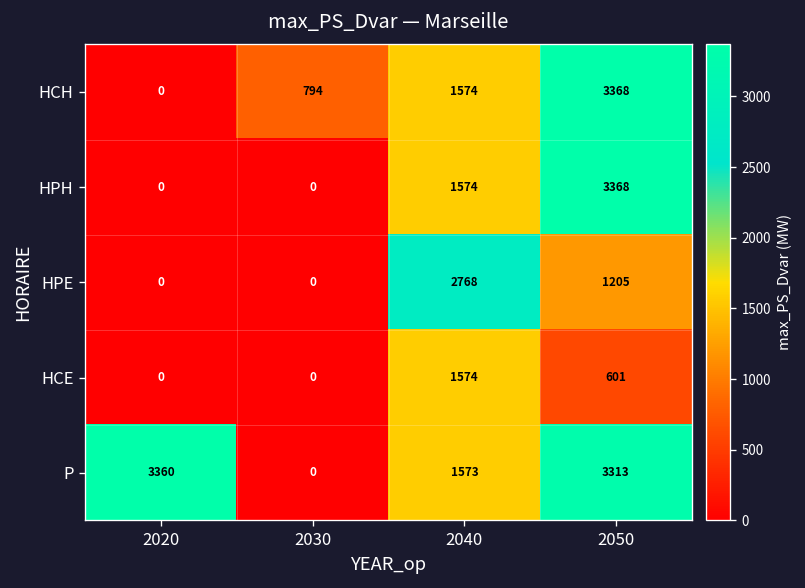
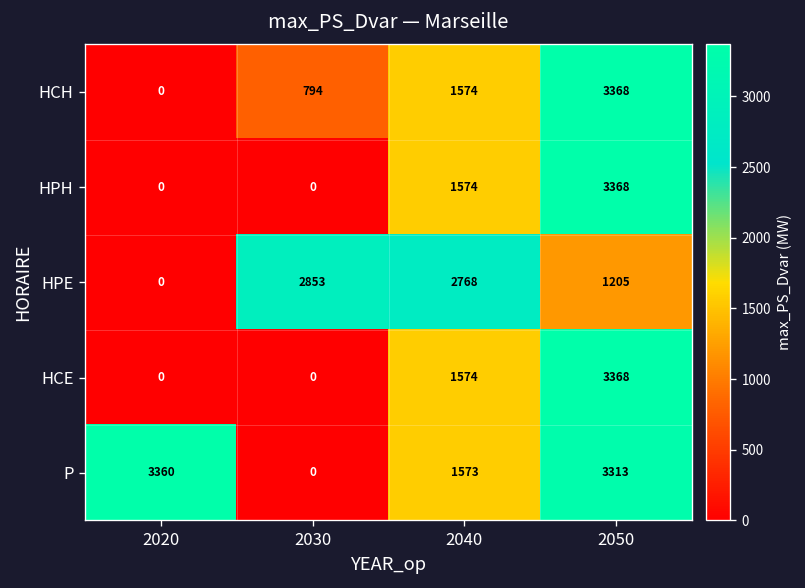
  {
    "HCH": {
      "2020": 0,
      "2030": 794,
      "2040": 1574,
      "2050": 3368
    },
    "HPH": {
      "2020": 0,
      "2030": 0,
      "2040": 1574,
      "2050": 3368
    },
    "HPE": {
      "2020": 0,
-     "2030": 0,
+     "2030": 2853,
      "2040": 2768,
      "2050": 1205
    },
    "HCE": {
      "2020": 0,
      "2030": 0,
      "2040": 1574,
-     "2050": 601
+     "2050": 3368
    },
    "P": {
      "2020": 3360,
      "2030": 0,
      "2040": 1573,
      "2050": 3313
    }
  }
